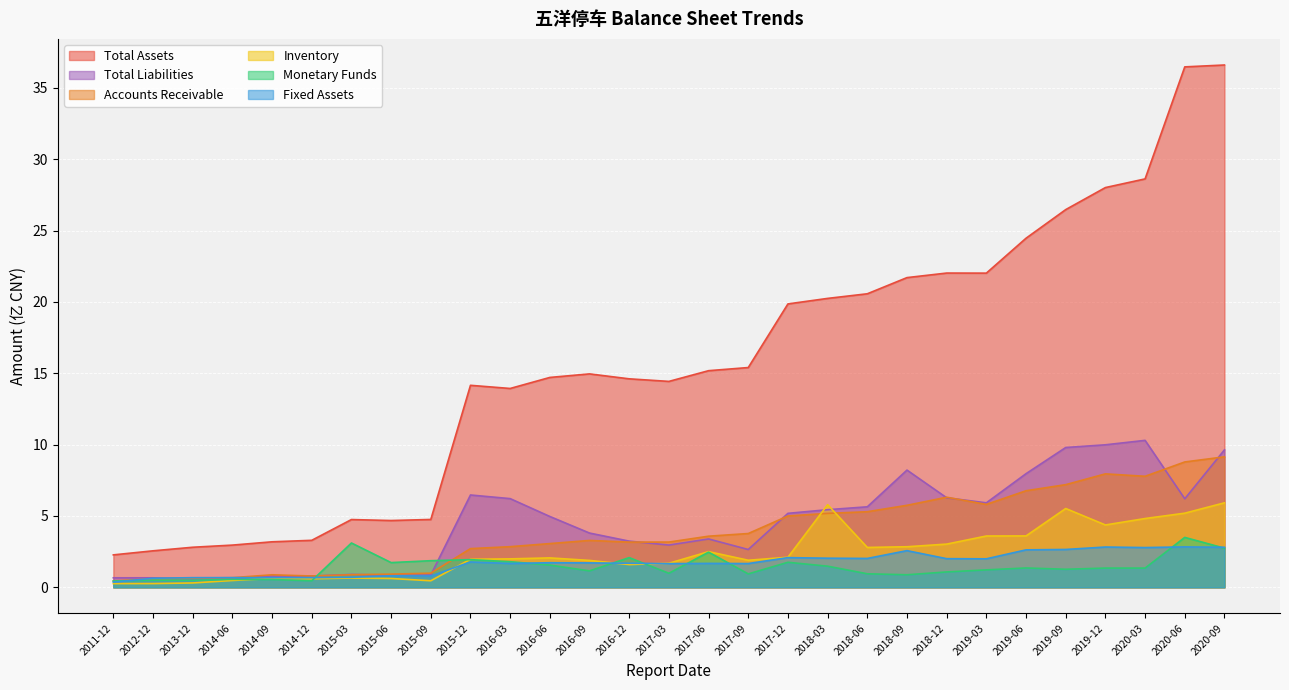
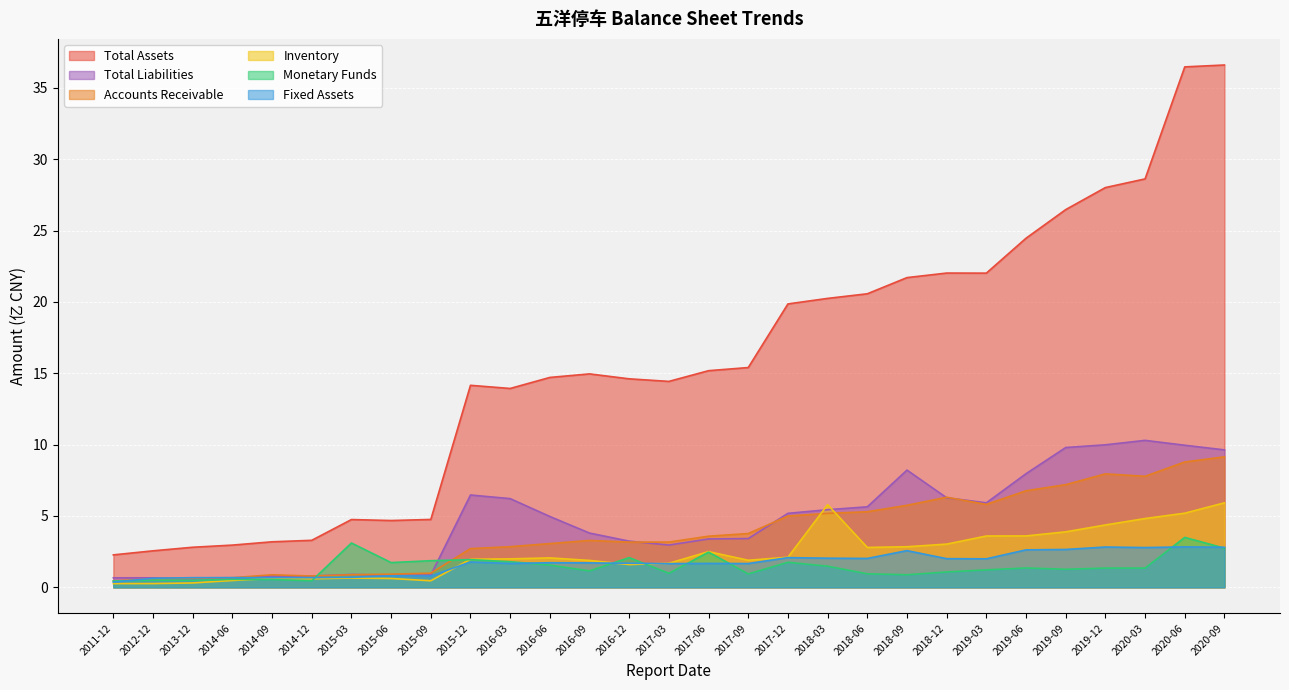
  {
    "Total Liabilities": {
      "2011-12": 0.7,
      "2015-12": 6.5,
      "2016-03": 6.2,
      "2016-06": 5.0,
      "2016-09": 3.8,
      "2017-03": 3.0,
      "2017-06": 3.4,
-     "2017-09": 2.6,
+     "2017-09": 3.4,
      "2017-12": 5.2,
      "2018-03": 5.4,
      "2018-06": 5.6,
      "2018-09": 8.2,
      "2019-06": 8.0,
      "2019-09": 9.8,
      "2019-12": 10.0,
      "2020-03": 10.3,
-     "2020-06": 6.2,
+     "2020-06": 10.0,
      "2020-09": 9.6
    },
    "Inventory": {
      "2012-12": 0.3,
      "2013-12": 0.3,
      "2015-06": 0.6,
      "2015-09": 0.5,
      "2016-03": 2.0,
      "2016-06": 2.1,
      "2017-09": 1.9,
      "2018-03": 5.8,
      "2018-06": 2.8,
      "2018-09": 2.8,
      "2018-12": 3.0,
      "2019-03": 3.6,
      "2019-06": 3.6,
-     "2019-09": 5.5,
+     "2019-09": 3.9,
      "2019-12": 4.4,
      "2020-03": 4.8,
      "2020-06": 5.2,
      "2020-09": 5.9
    },
    "Monetary Funds": {
      "2015-03": 3.1,
      "2015-06": 1.7,
      "2015-09": 1.9,
      "2016-09": 1.2,
      "2016-12": 2.1,
      "2017-03": 1.0,
      "2017-09": 0.9,
      "2017-12": 1.8,
      "2018-03": 1.5,
      "2018-06": 0.9,
      "2018-09": 0.9,
      "2018-12": 1.1,
      "2019-03": 1.2,
      "2019-06": 1.4,
      "2019-09": 1.3,
      "2019-12": 1.3,
      "2020-03": 1.3,
      "2020-06": 3.5
    },
    "Fixed Assets": {
      "2017-06": 1.7,
      "2017-09": 1.7,
      "2018-03": 2.0,
      "2018-06": 2.0,
      "2018-09": 2.6,
      "2018-12": 2.0,
      "2019-03": 2.0,
      "2019-06": 2.6,
      "2019-09": 2.7,
      "2019-12": 2.8,
      "2020-03": 2.8,
      "2020-06": 2.8
    }
  }
